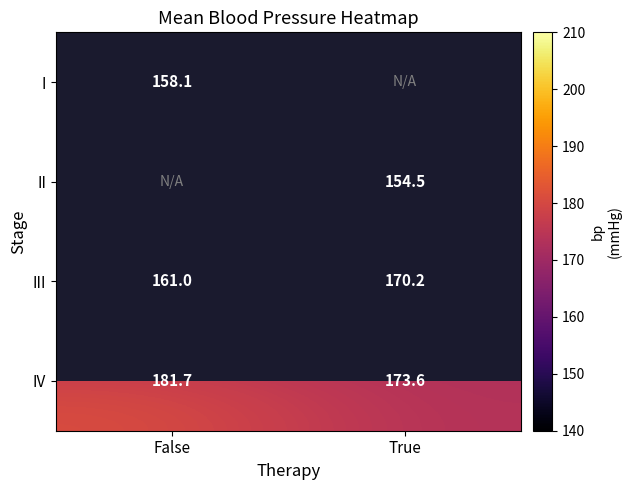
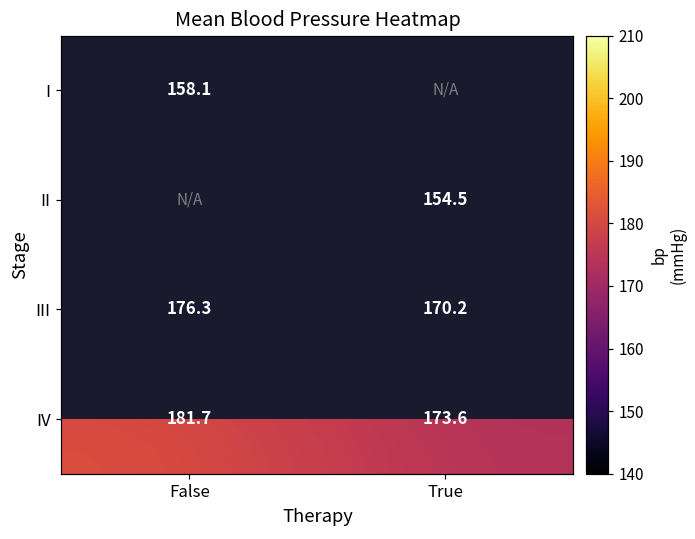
  {
    "I": {
      "False": 158.1
    },
    "II": {
      "True": 154.5
    },
    "III": {
-     "False": 161.0,
+     "False": 176.3,
      "True": 170.2
    },
    "IV": {
      "False": 181.7,
      "True": 173.6
    }
  }
